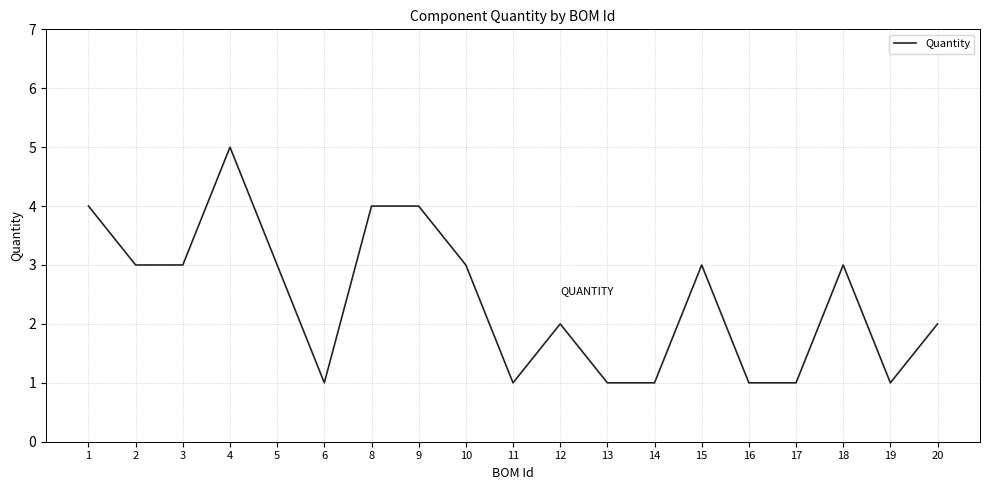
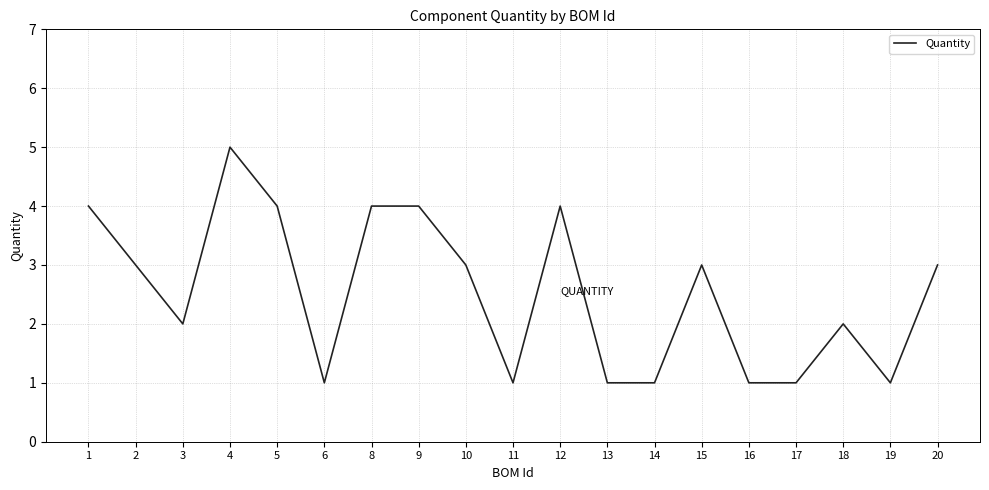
  {
    "1": 4,
    "2": 3,
-   "3": 3,
+   "3": 2,
    "4": 5,
-   "5": 3,
+   "5": 4,
    "6": 1,
    "8": 4,
    "9": 4,
    "10": 3,
    "11": 1,
-   "12": 2,
+   "12": 4,
    "13": 1,
    "14": 1,
    "15": 3,
    "16": 1,
    "17": 1,
-   "18": 3,
+   "18": 2,
    "19": 1,
-   "20": 2
+   "20": 3
  }
